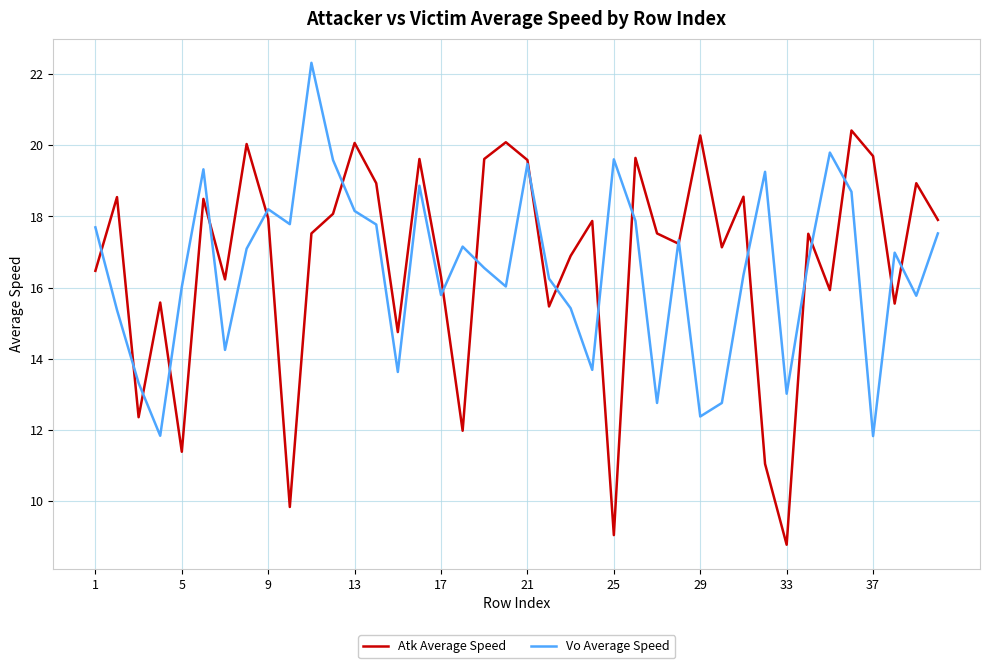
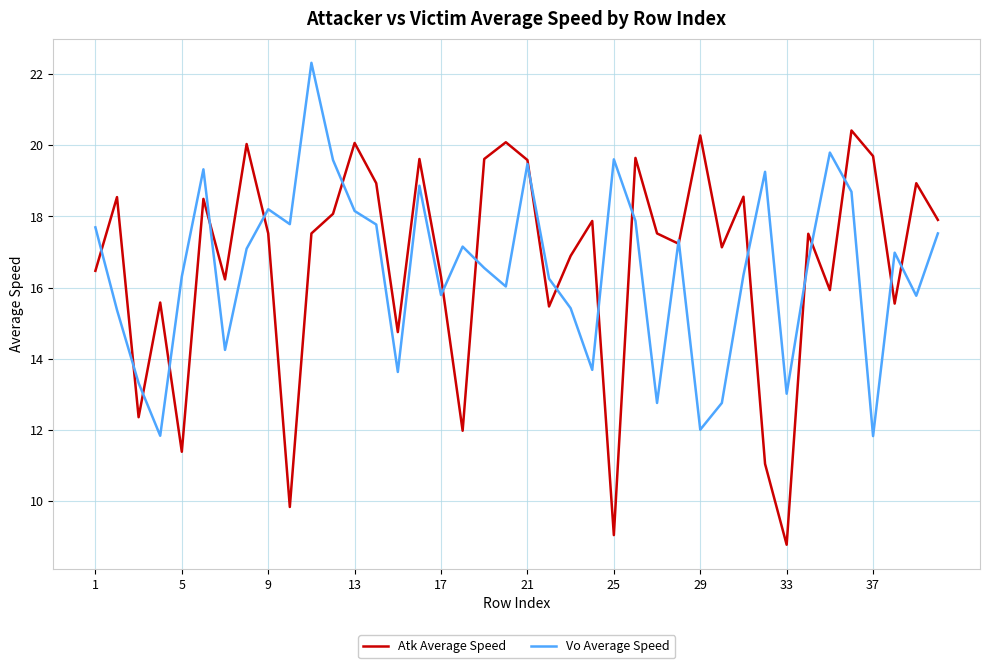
  {
    "Atk Average Speed": {
      "1": 16.5,
      "5": 11.4,
-     "9": 17.9,
+     "9": 17.5,
      "13": 20.1,
      "17": 16.3,
      "21": 19.6,
      "25": 9.1,
      "29": 20.3,
      "33": 8.8,
      "37": 19.7
    },
    "Vo Average Speed": {
      "1": 17.7,
-     "5": 16.0,
+     "5": 16.3,
      "9": 18.2,
      "13": 18.2,
      "17": 15.8,
      "21": 19.5,
      "25": 19.6,
-     "29": 12.4,
+     "29": 12.0,
      "33": 13.0,
      "37": 11.8
    }
  }
